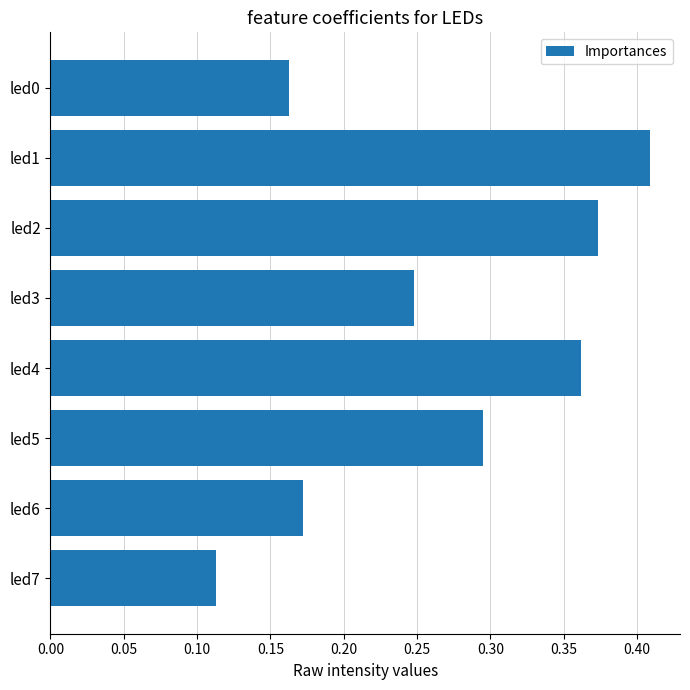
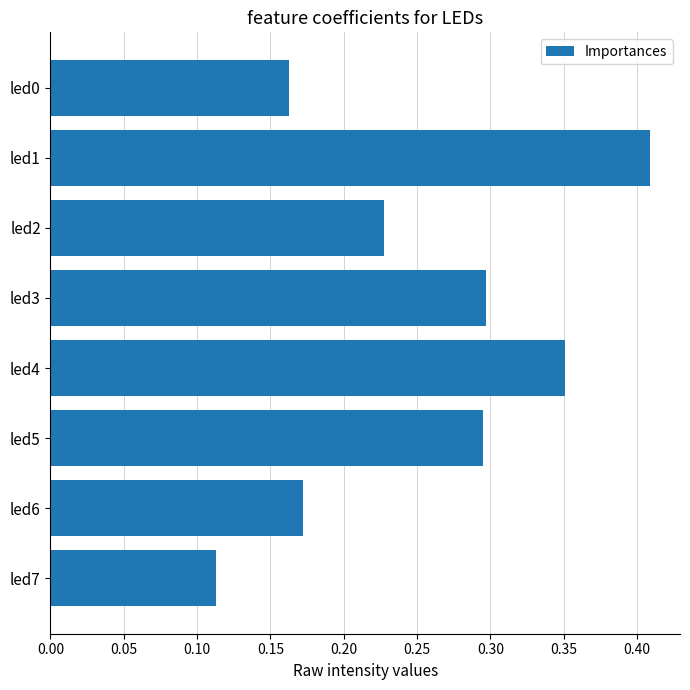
  {
    "led0": 0.163,
    "led1": 0.409,
-   "led2": 0.373,
-   "led3": 0.248,
-   "led4": 0.361,
+   "led2": 0.227,
+   "led3": 0.297,
+   "led4": 0.351,
    "led5": 0.295,
    "led6": 0.172,
    "led7": 0.113
  }
